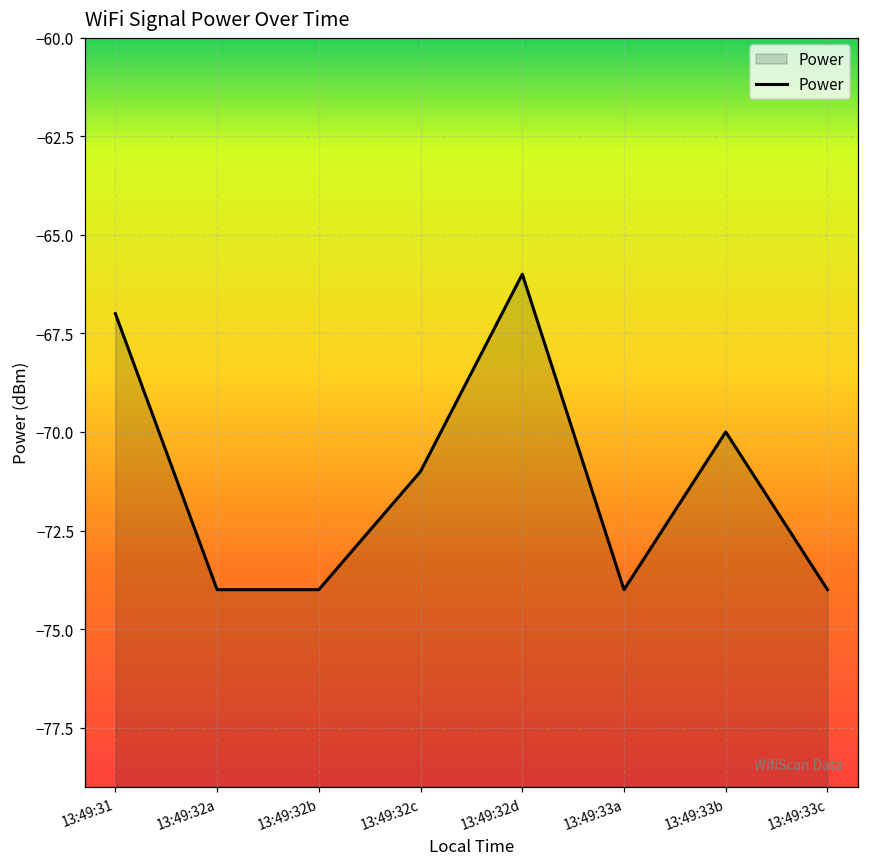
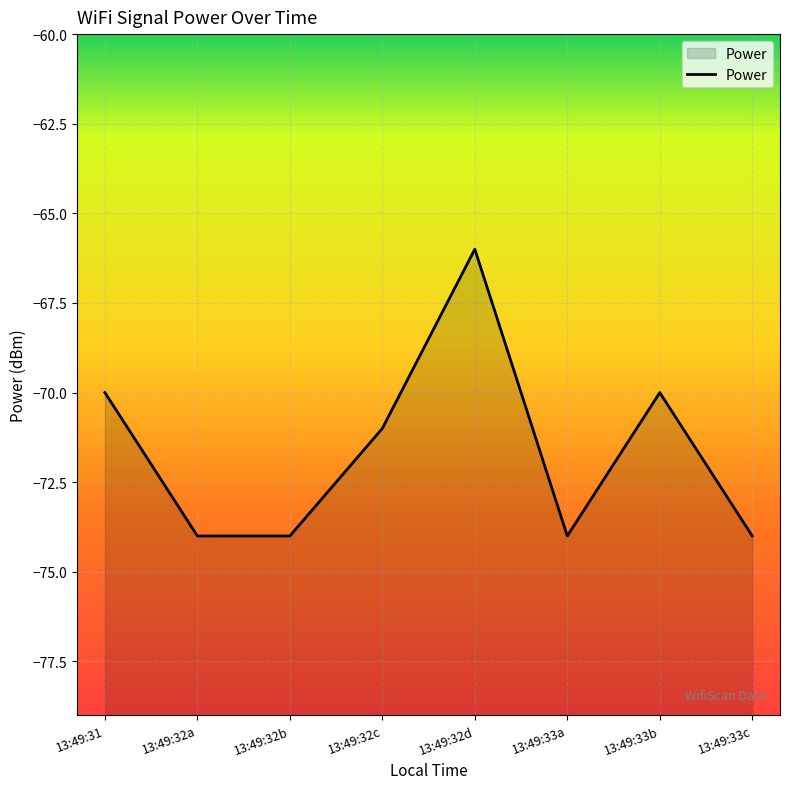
  {
-   "13:49:31": -67,
+   "13:49:31": -70,
    "13:49:32a": -74,
    "13:49:32b": -74,
    "13:49:32c": -71,
    "13:49:32d": -66,
    "13:49:33a": -74,
    "13:49:33b": -70,
    "13:49:33c": -74
  }
